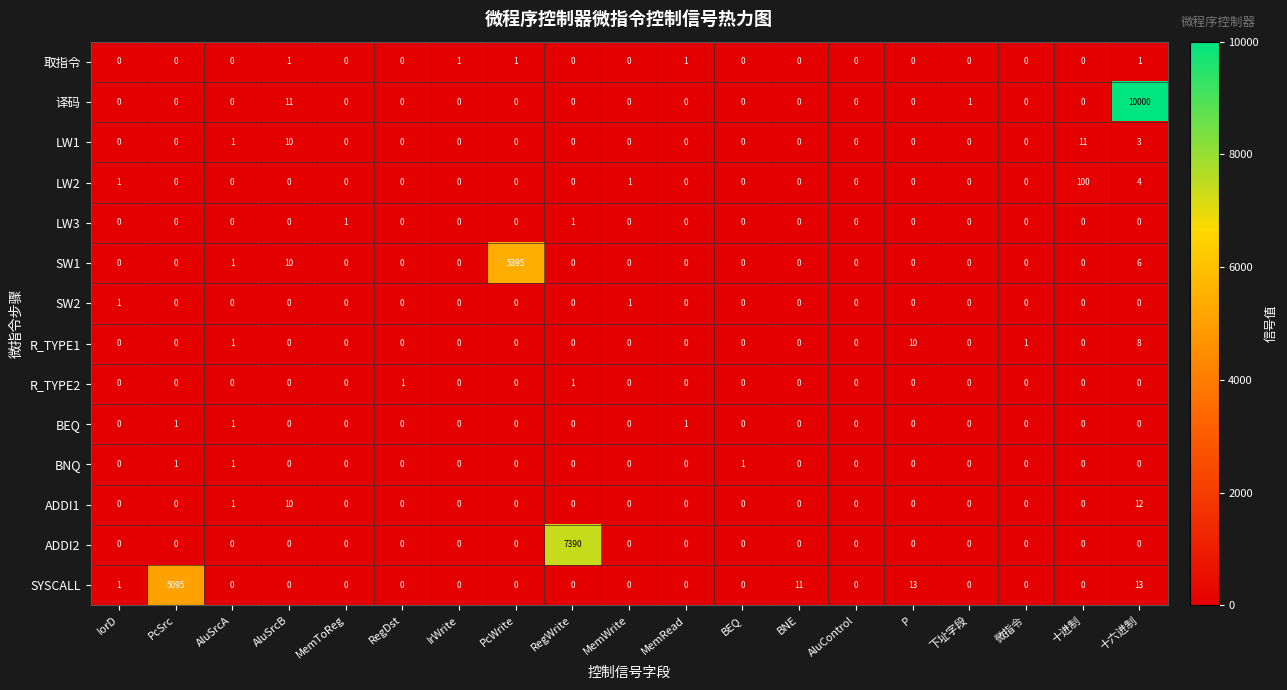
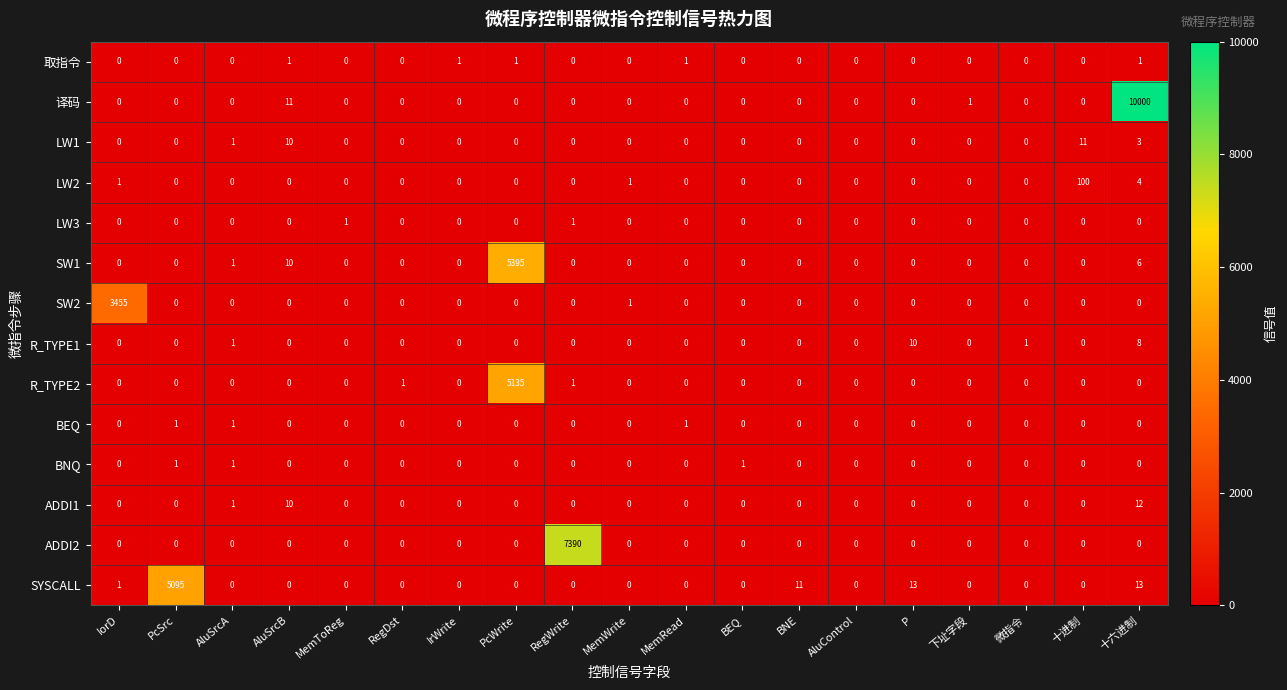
  {
    "SW2": {
-     "IorD": 1,
+     "IorD": 3455,
      "PcSrc": 0,
      "AluSrcA": 0,
      "AluSrcB": 0,
      "MemToReg": 0,
      "RegDst": 0,
      "IrWrite": 0,
      "PcWrite": 0,
      "RegWrite": 0,
      "MemWrite": 1,
      "MemRead": 0,
      "BEQ": 0,
      "BNE": 0,
      "AluControl": 0,
      "P": 0,
      "下址字段": 0,
      "微指令": 0,
      "十进制": 0,
      "十六进制": 0
    },
    "R_TYPE2": {
      "IorD": 0,
      "PcSrc": 0,
      "AluSrcA": 0,
      "AluSrcB": 0,
      "MemToReg": 0,
      "RegDst": 1,
      "IrWrite": 0,
-     "PcWrite": 0,
+     "PcWrite": 5135,
      "RegWrite": 1,
      "MemWrite": 0,
      "MemRead": 0,
      "BEQ": 0,
      "BNE": 0,
      "AluControl": 0,
      "P": 0,
      "下址字段": 0,
      "微指令": 0,
      "十进制": 0,
      "十六进制": 0
    }
  }
